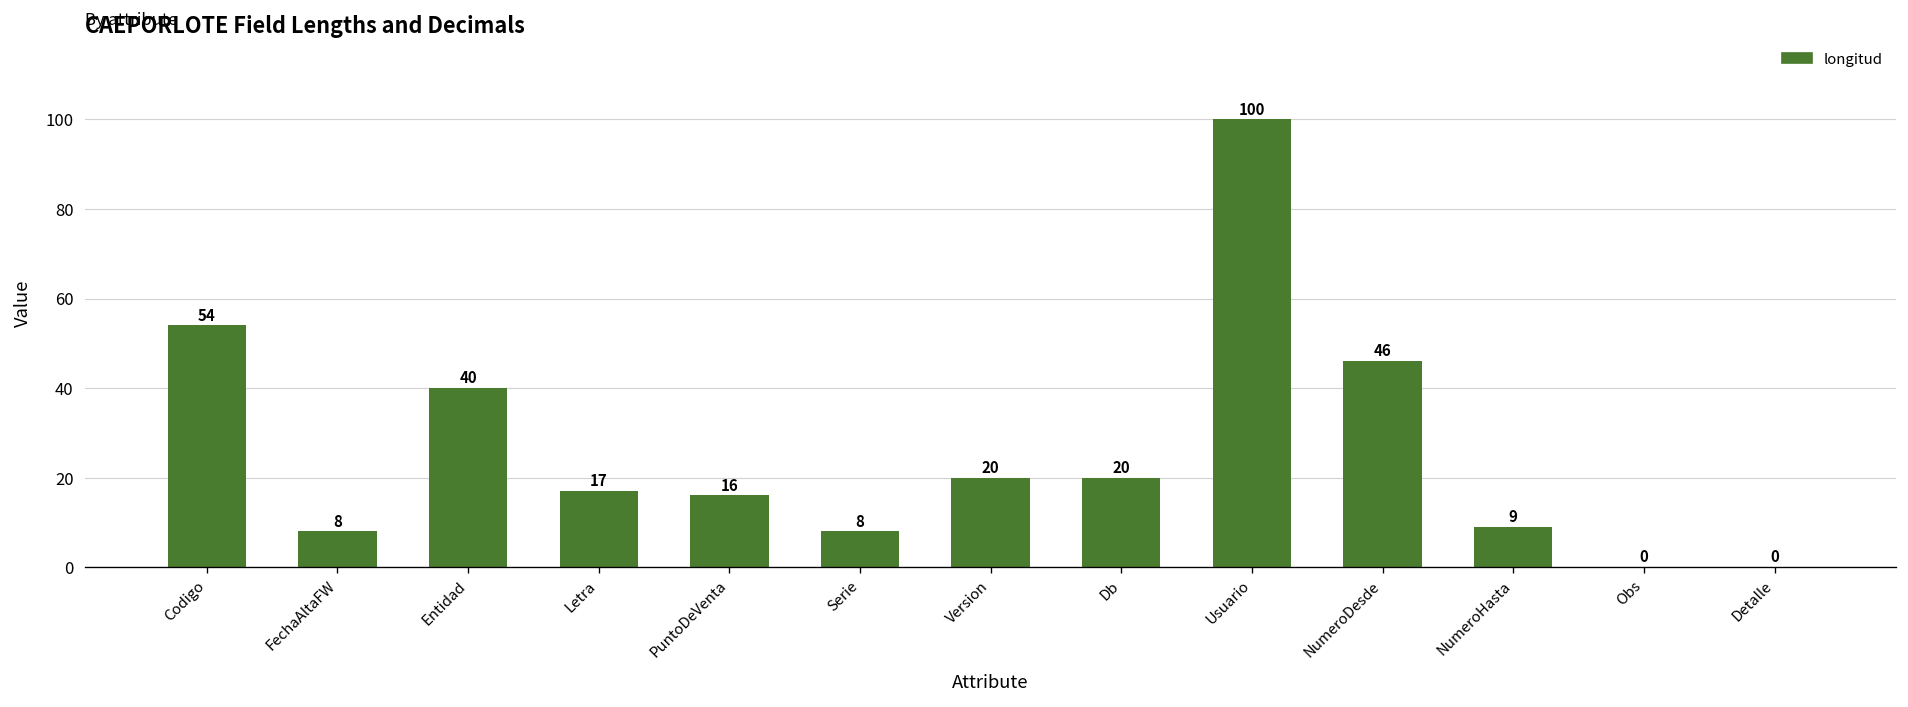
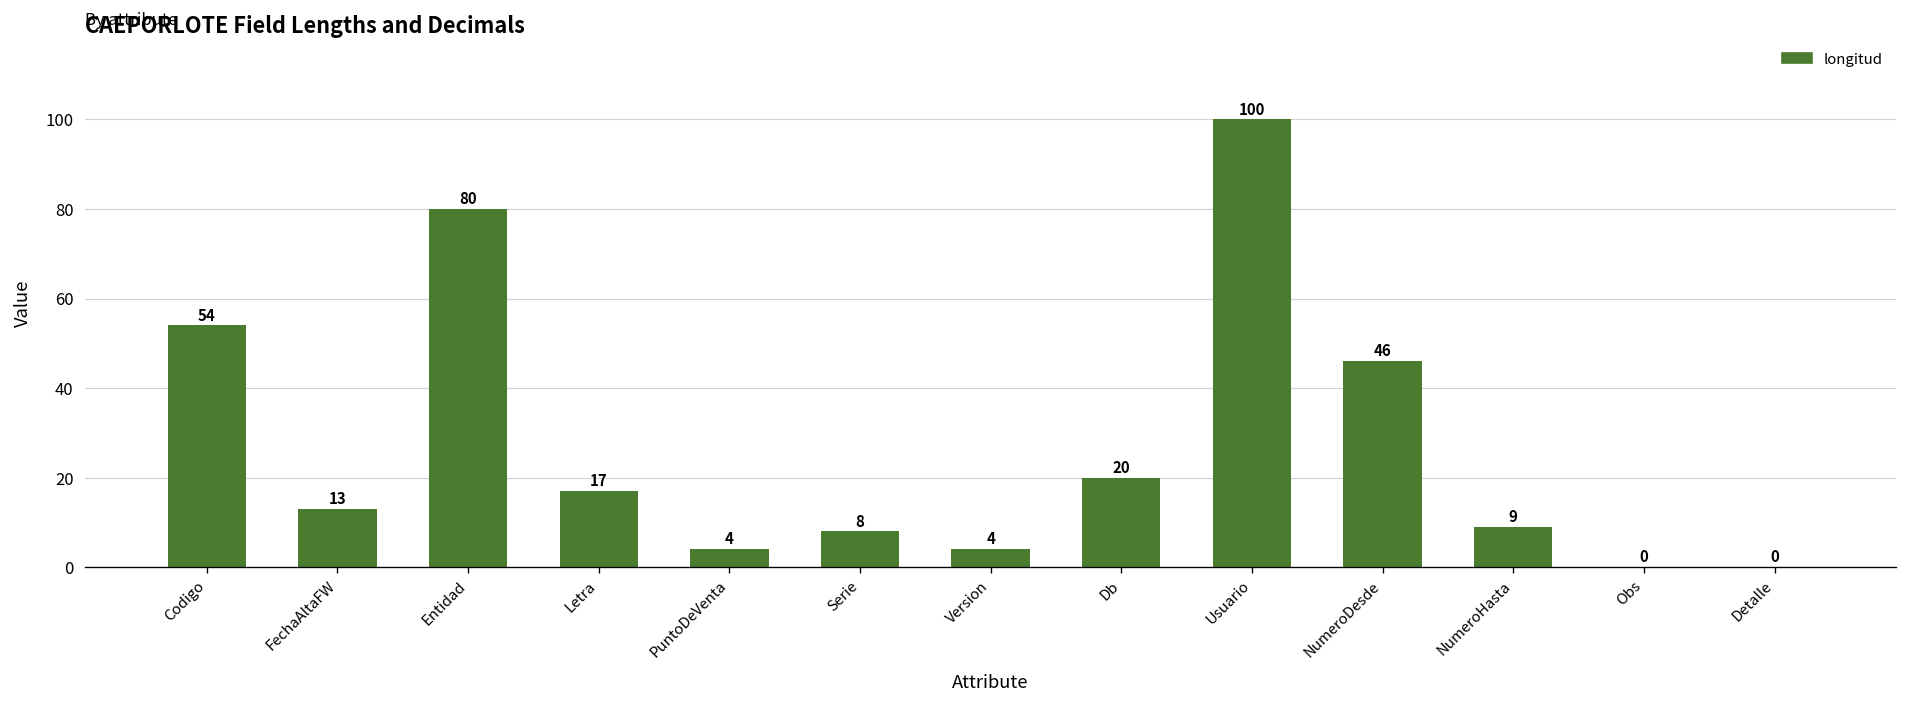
  {
    "Codigo": 54,
-   "FechaAltaFW": 8,
-   "Entidad": 40,
+   "FechaAltaFW": 13,
+   "Entidad": 80,
    "Letra": 17,
-   "PuntoDeVenta": 16,
+   "PuntoDeVenta": 4,
    "Serie": 8,
-   "Version": 20,
+   "Version": 4,
    "Db": 20,
    "Usuario": 100,
    "NumeroDesde": 46,
    "NumeroHasta": 9,
    "Obs": 0,
    "Detalle": 0
  }
